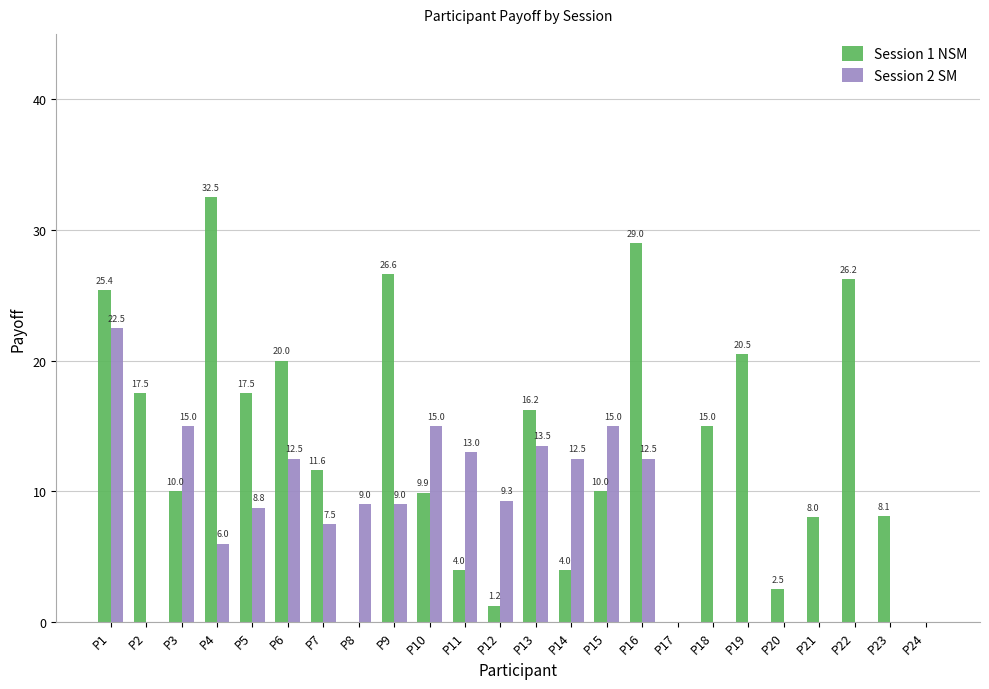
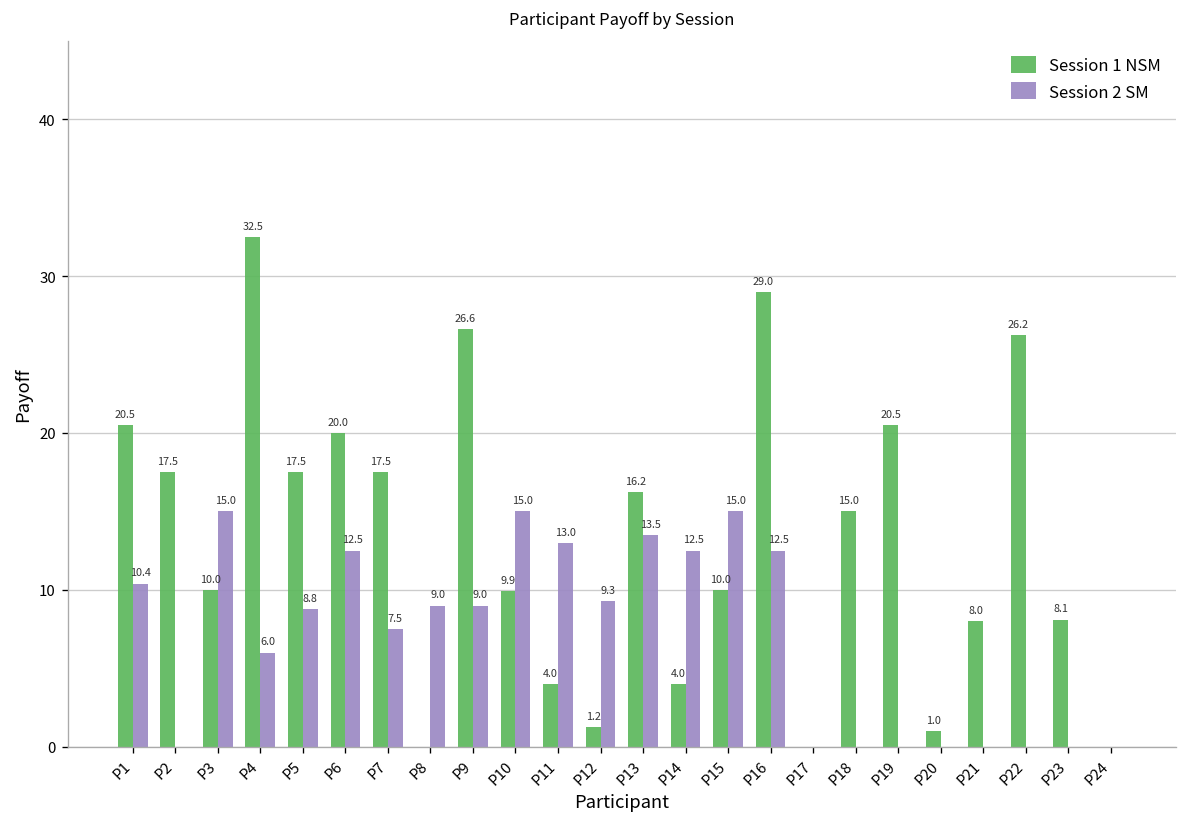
  {
    "Session 1 NSM": {
-     "P1": 25.4,
+     "P1": 20.5,
      "P2": 17.5,
      "P3": 10.0,
      "P4": 32.5,
      "P5": 17.5,
      "P6": 20.0,
-     "P7": 11.6,
+     "P7": 17.5,
      "P9": 26.6,
      "P10": 9.9,
      "P11": 4.0,
      "P12": 1.2,
      "P13": 16.2,
      "P14": 4.0,
      "P15": 10.0,
      "P16": 29.0,
      "P18": 15.0,
      "P19": 20.5,
-     "P20": 2.5,
+     "P20": 1.0,
      "P21": 8.0,
      "P22": 26.2,
      "P23": 8.1
    },
    "Session 2 SM": {
-     "P1": 22.5,
+     "P1": 10.4,
      "P3": 15.0,
      "P4": 6.0,
      "P5": 8.8,
      "P6": 12.5,
      "P7": 7.5,
      "P8": 9.0,
      "P9": 9.0,
      "P10": 15.0,
      "P11": 13.0,
      "P12": 9.3,
      "P13": 13.5,
      "P14": 12.5,
      "P15": 15.0,
      "P16": 12.5
    }
  }
